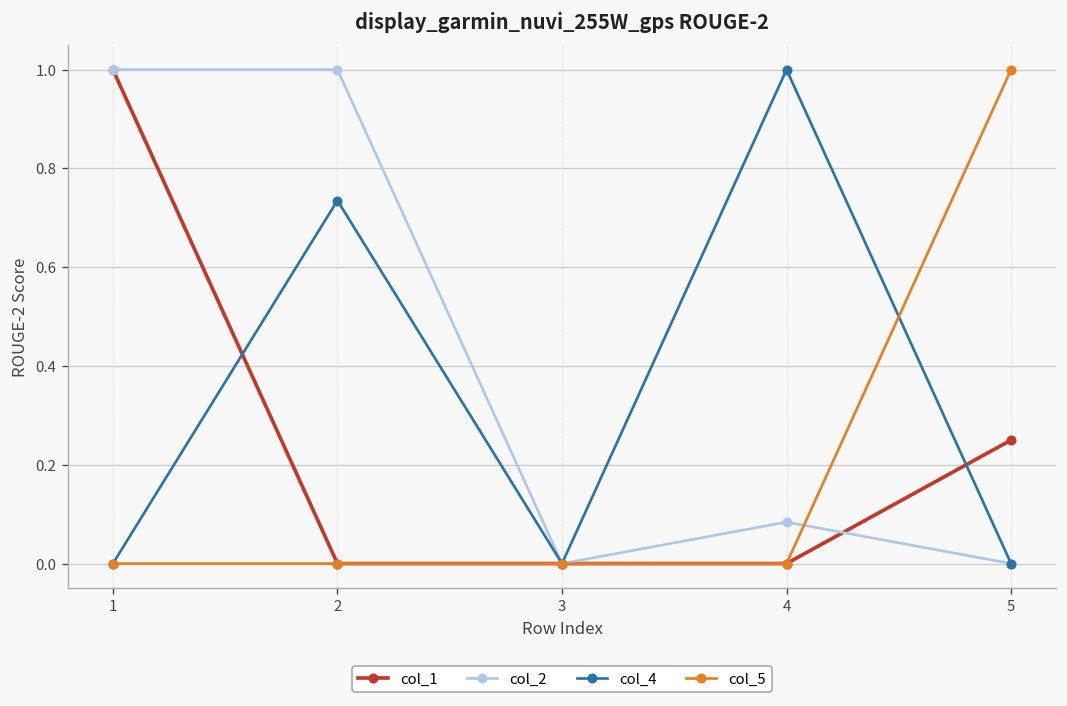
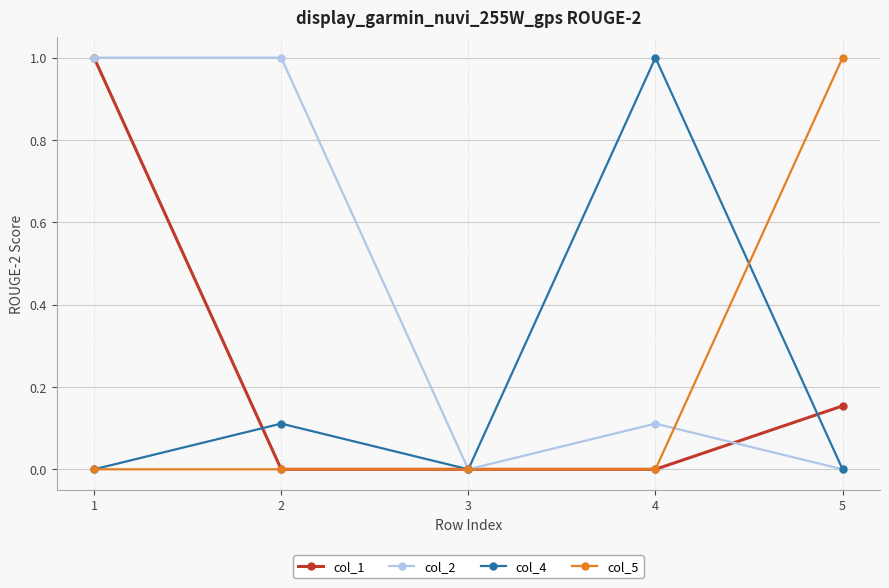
  {
    "col_1": {
-     "5": 0.25
+     "5": 0.15
    },
    "col_2": {
      "2": 1.00,
-     "4": 0.08
+     "4": 0.11
    },
    "col_4": {
-     "2": 0.74,
+     "2": 0.11,
      "4": 1.00
    },
    "col_5": {
      "5": 1.00
    }
  }
